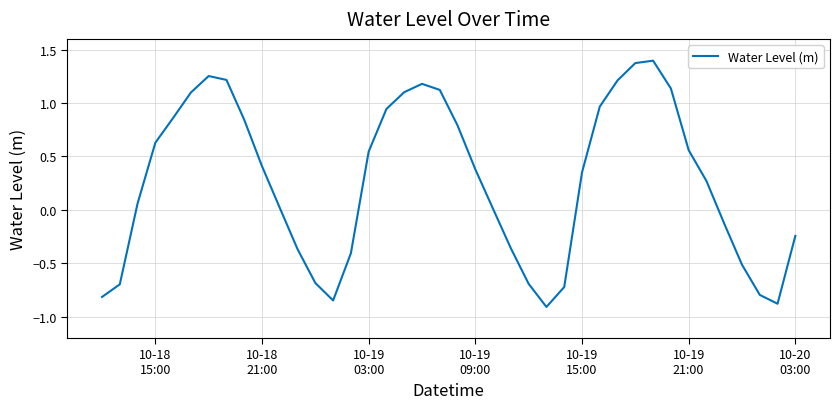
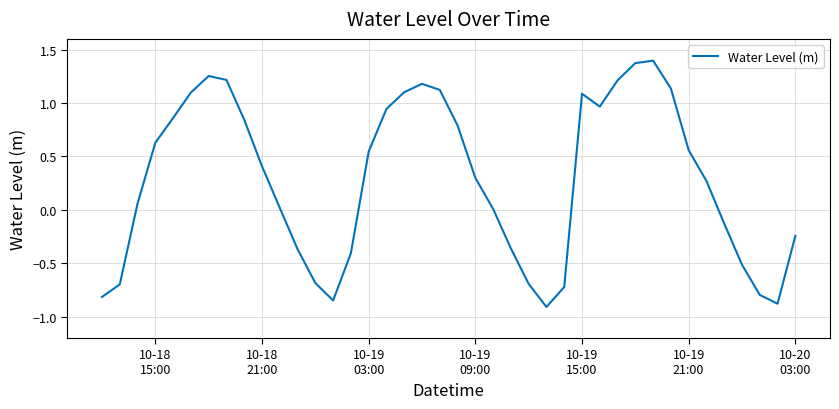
  {
    "10-18 15:00": 0.63,
    "10-18 21:00": 0.41,
    "10-19 03:00": 0.55,
-   "10-19 09:00": 0.38,
-   "10-19 15:00": 0.35,
+   "10-19 09:00": 0.30,
+   "10-19 15:00": 1.09,
    "10-19 21:00": 0.56,
    "10-20 03:00": -0.24
  }
